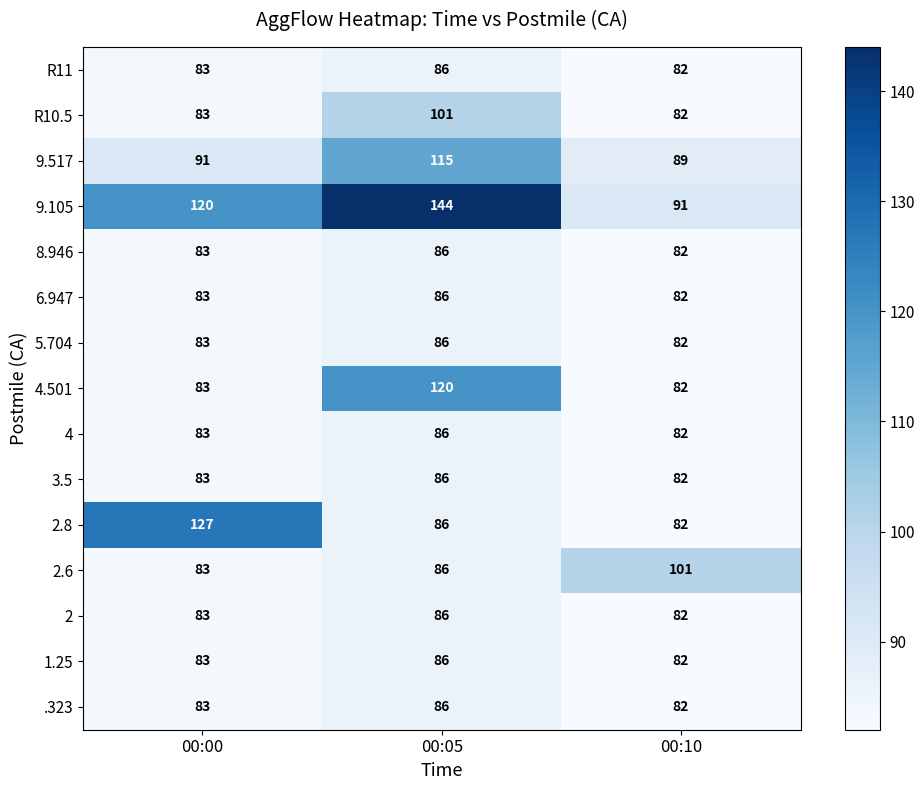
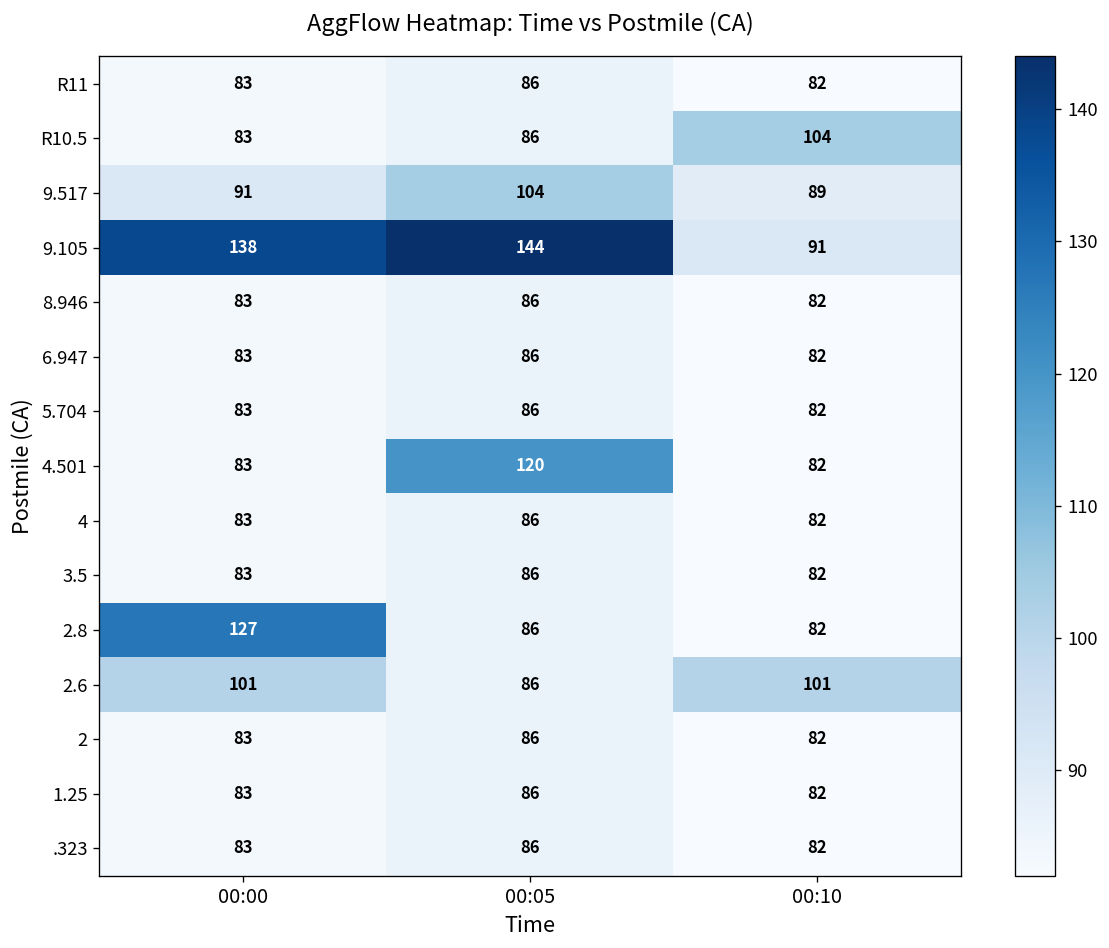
  {
    "R11": {
      "00:00": 83,
      "00:05": 86,
      "00:10": 82
    },
    "R10.5": {
      "00:00": 83,
-     "00:05": 101,
-     "00:10": 82
+     "00:05": 86,
+     "00:10": 104
    },
    "9.517": {
      "00:00": 91,
-     "00:05": 115,
+     "00:05": 104,
      "00:10": 89
    },
    "9.105": {
-     "00:00": 120,
+     "00:00": 138,
      "00:05": 144,
      "00:10": 91
    },
    "8.946": {
      "00:00": 83,
      "00:05": 86,
      "00:10": 82
    },
    "6.947": {
      "00:00": 83,
      "00:05": 86,
      "00:10": 82
    },
    "5.704": {
      "00:00": 83,
      "00:05": 86,
      "00:10": 82
    },
    "4.501": {
      "00:00": 83,
      "00:05": 120,
      "00:10": 82
    },
    "4": {
      "00:00": 83,
      "00:05": 86,
      "00:10": 82
    },
    "3.5": {
      "00:00": 83,
      "00:05": 86,
      "00:10": 82
    },
    "2.8": {
      "00:00": 127,
      "00:05": 86,
      "00:10": 82
    },
    "2.6": {
-     "00:00": 83,
+     "00:00": 101,
      "00:05": 86,
      "00:10": 101
    },
    "2": {
      "00:00": 83,
      "00:05": 86,
      "00:10": 82
    },
    "1.25": {
      "00:00": 83,
      "00:05": 86,
      "00:10": 82
    },
    ".323": {
      "00:00": 83,
      "00:05": 86,
      "00:10": 82
    }
  }
